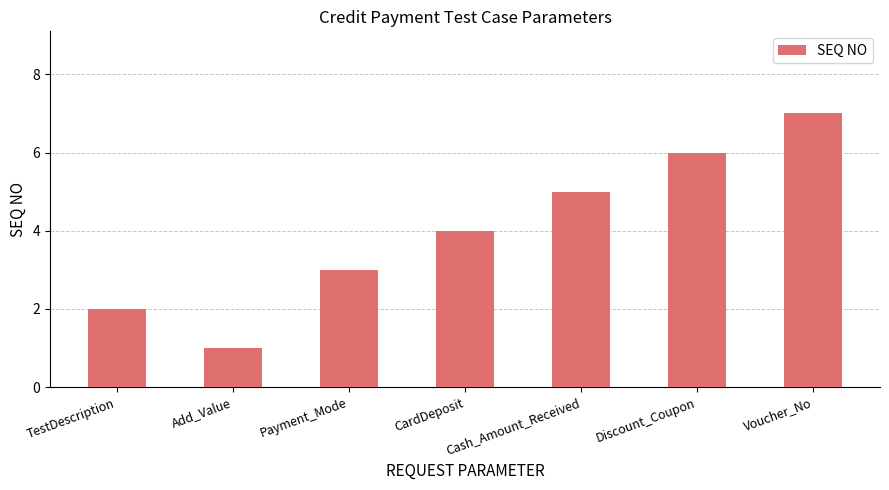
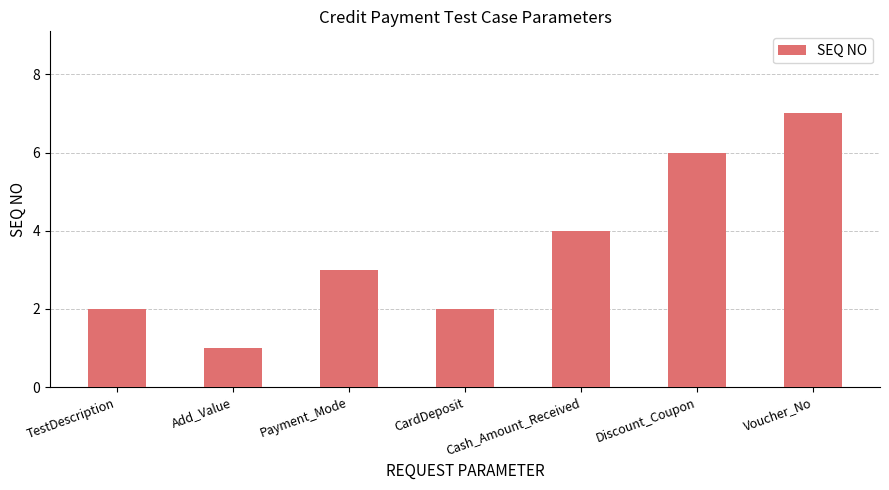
  {
    "TestDescription": 2,
    "Add_Value": 1,
    "Payment_Mode": 3,
-   "CardDeposit": 4,
-   "Cash_Amount_Received": 5,
+   "CardDeposit": 2,
+   "Cash_Amount_Received": 4,
    "Discount_Coupon": 6,
    "Voucher_No": 7
  }
